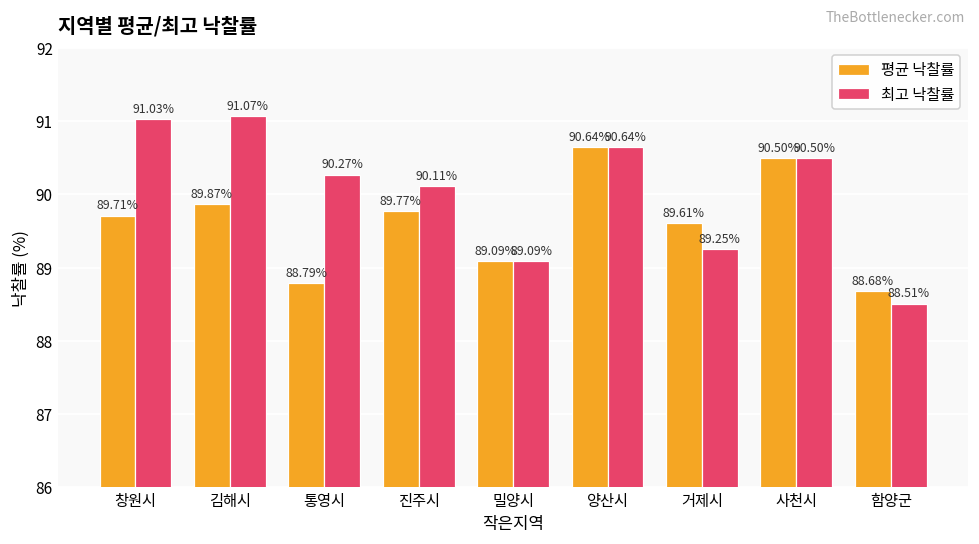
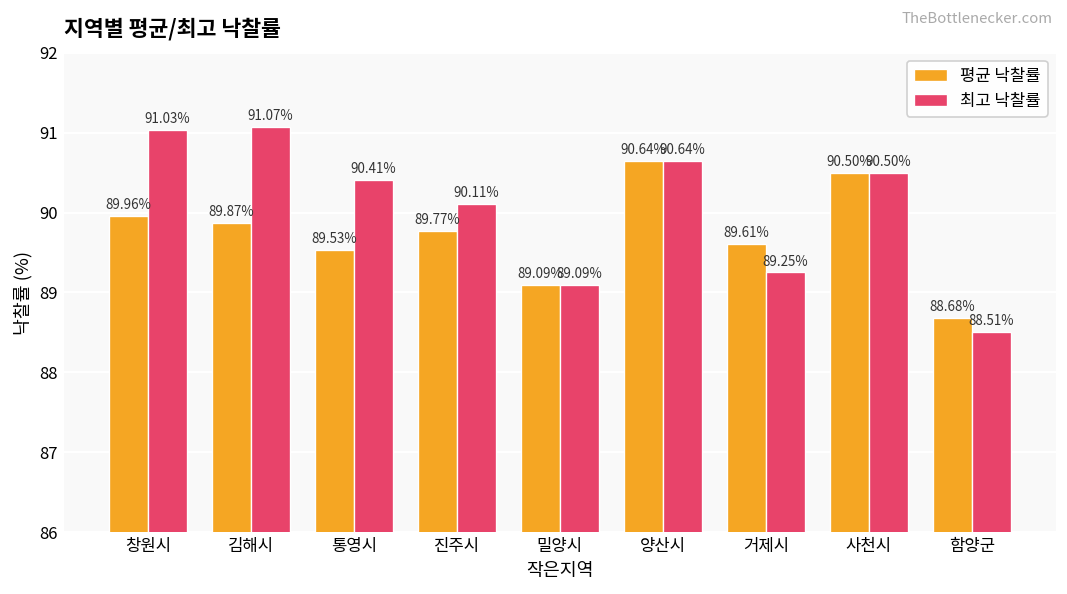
  {
    "평균 낙찰률": {
-     "창원시": "89.71%",
+     "창원시": "89.96%",
      "김해시": "89.87%",
-     "통영시": "88.79%",
+     "통영시": "89.53%",
      "진주시": "89.77%",
      "밀양시": "89.09%",
      "양산시": "90.64%",
      "거제시": "89.61%",
      "사천시": "90.50%",
      "함양군": "88.68%"
    },
    "최고 낙찰률": {
      "창원시": "91.03%",
      "김해시": "91.07%",
-     "통영시": "90.27%",
+     "통영시": "90.41%",
      "진주시": "90.11%",
      "밀양시": "89.09%",
      "양산시": "90.64%",
      "거제시": "89.25%",
      "사천시": "90.50%",
      "함양군": "88.51%"
    }
  }
